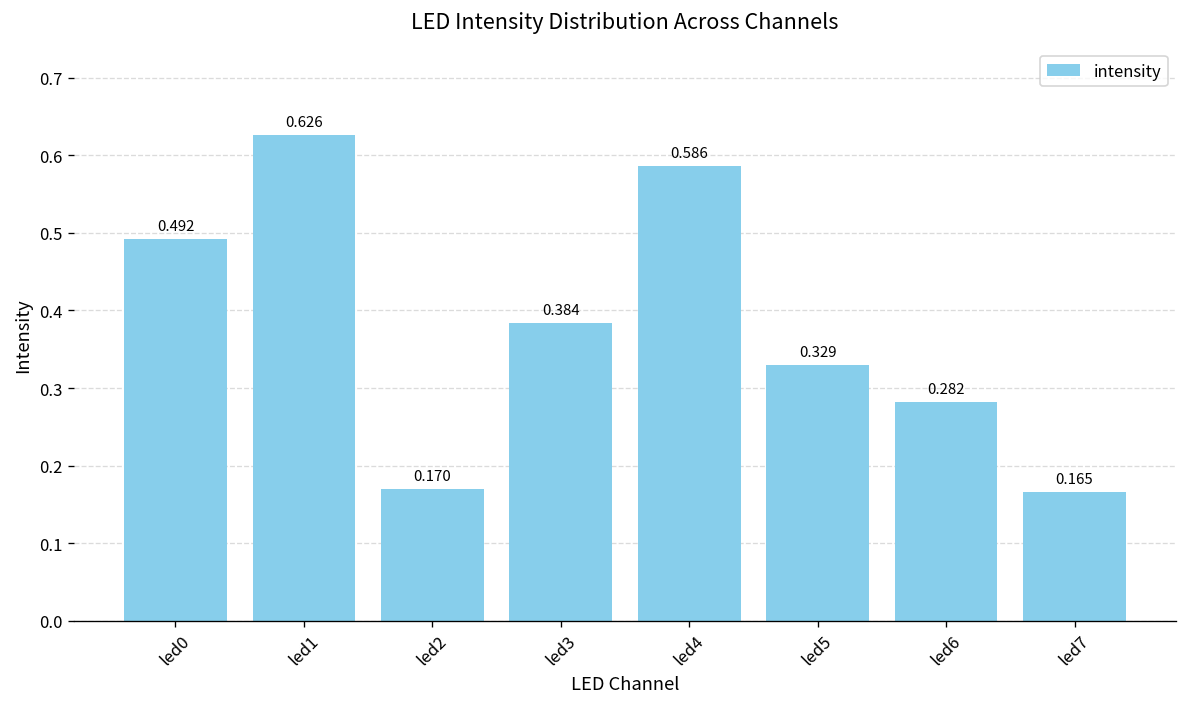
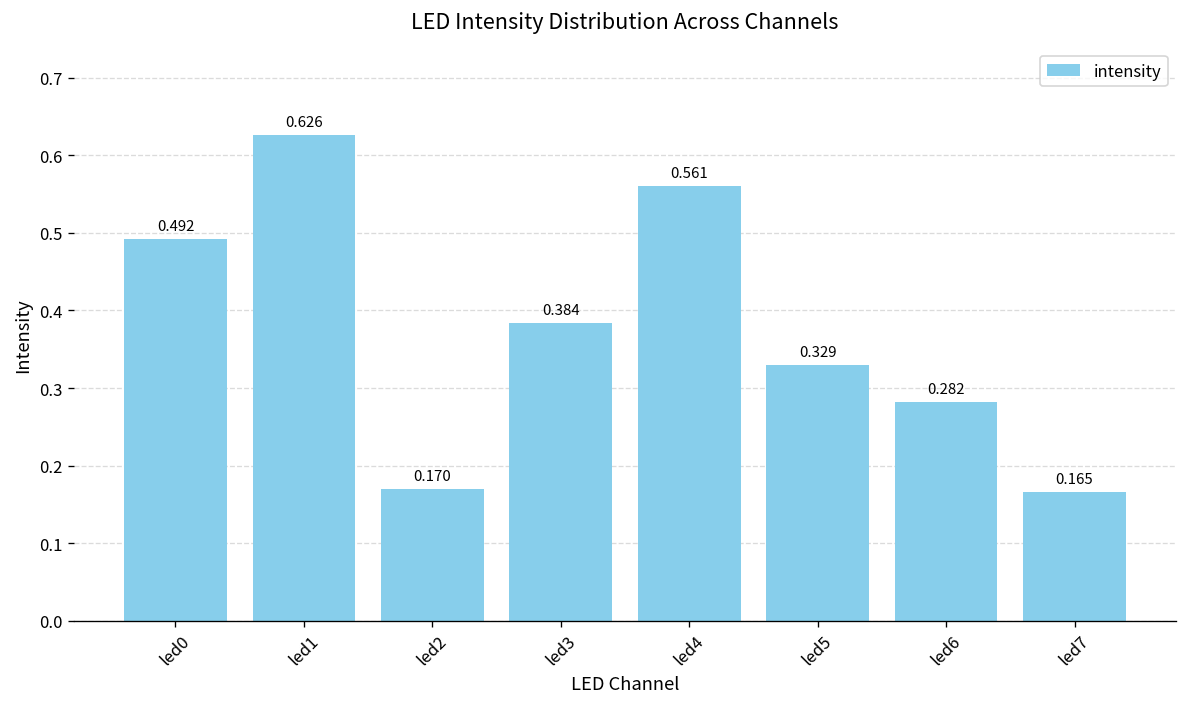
  {
    "led0": 0.492,
    "led1": 0.626,
    "led2": 0.170,
    "led3": 0.384,
-   "led4": 0.586,
+   "led4": 0.561,
    "led5": 0.329,
    "led6": 0.282,
    "led7": 0.165
  }
